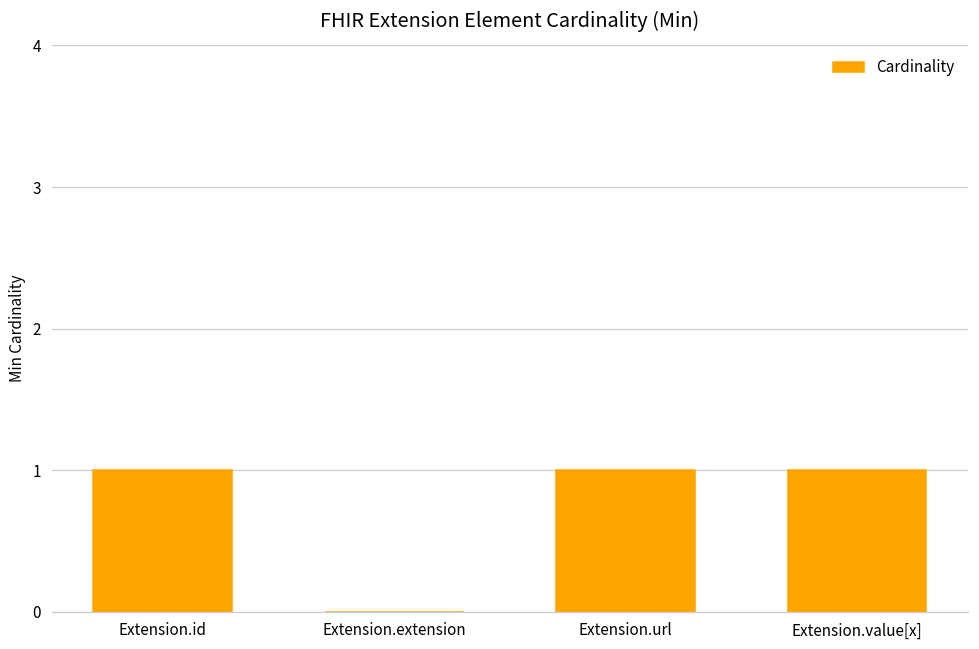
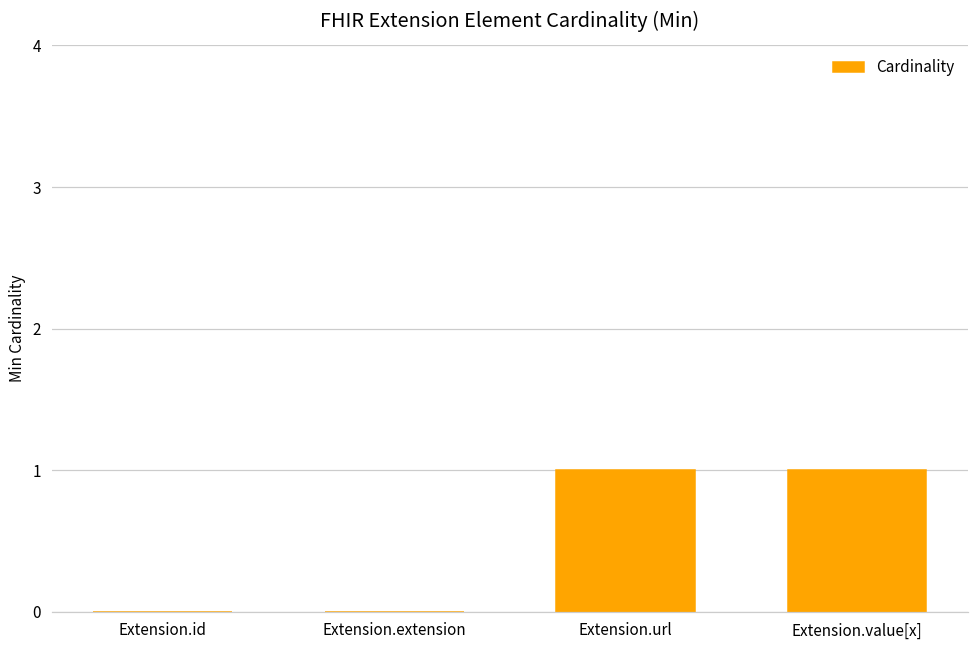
  {
-   "Extension.id": 1,
+   "Extension.id": 0,
    "Extension.extension": 0,
    "Extension.url": 1,
    "Extension.value[x]": 1
  }
